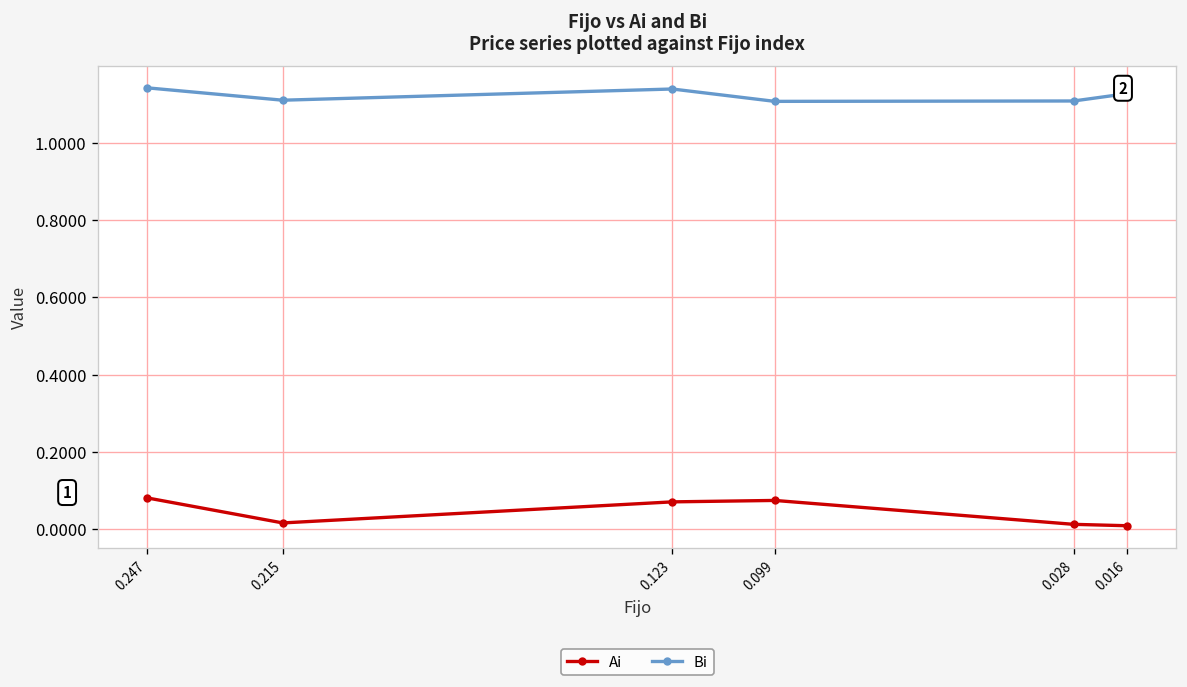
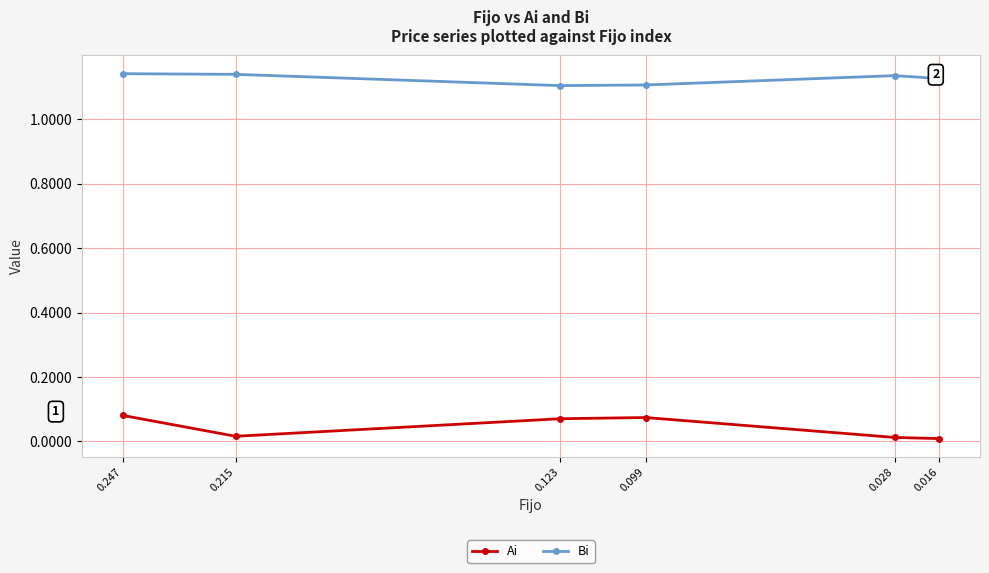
  {
    "Ai": {
      "0.247": 0.08,
      "0.215": 0.02,
      "0.123": 0.07,
      "0.099": 0.07,
      "0.028": 0.01,
      "0.016": 0.01
    },
    "Bi": {
      "0.247": 1.14,
-     "0.215": 1.11,
-     "0.123": 1.14,
+     "0.215": 1.14,
+     "0.123": 1.11,
      "0.099": 1.11,
-     "0.028": 1.11
+     "0.028": 1.14
    }
  }
